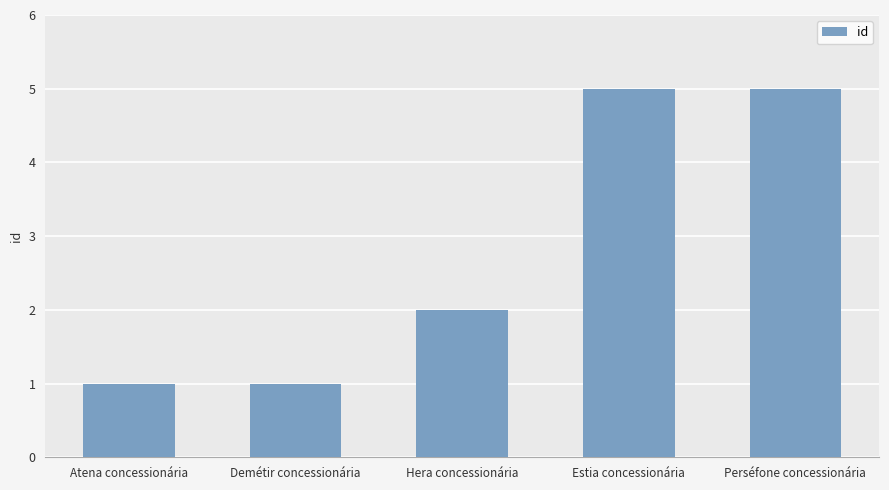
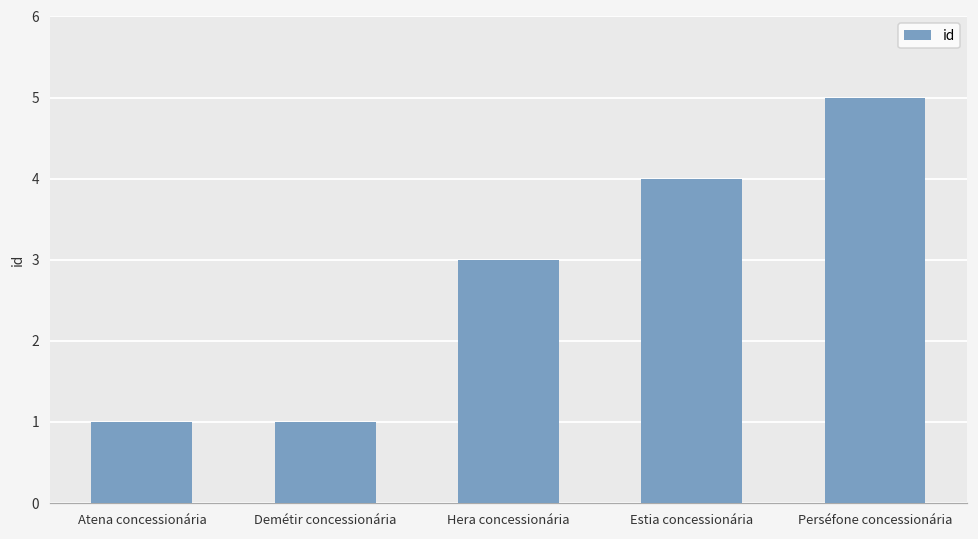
  {
    "Atena concessionária": 1,
    "Demétir concessionária": 1,
-   "Hera concessionária": 2,
-   "Estia concessionária": 5,
+   "Hera concessionária": 3,
+   "Estia concessionária": 4,
    "Perséfone concessionária": 5
  }
